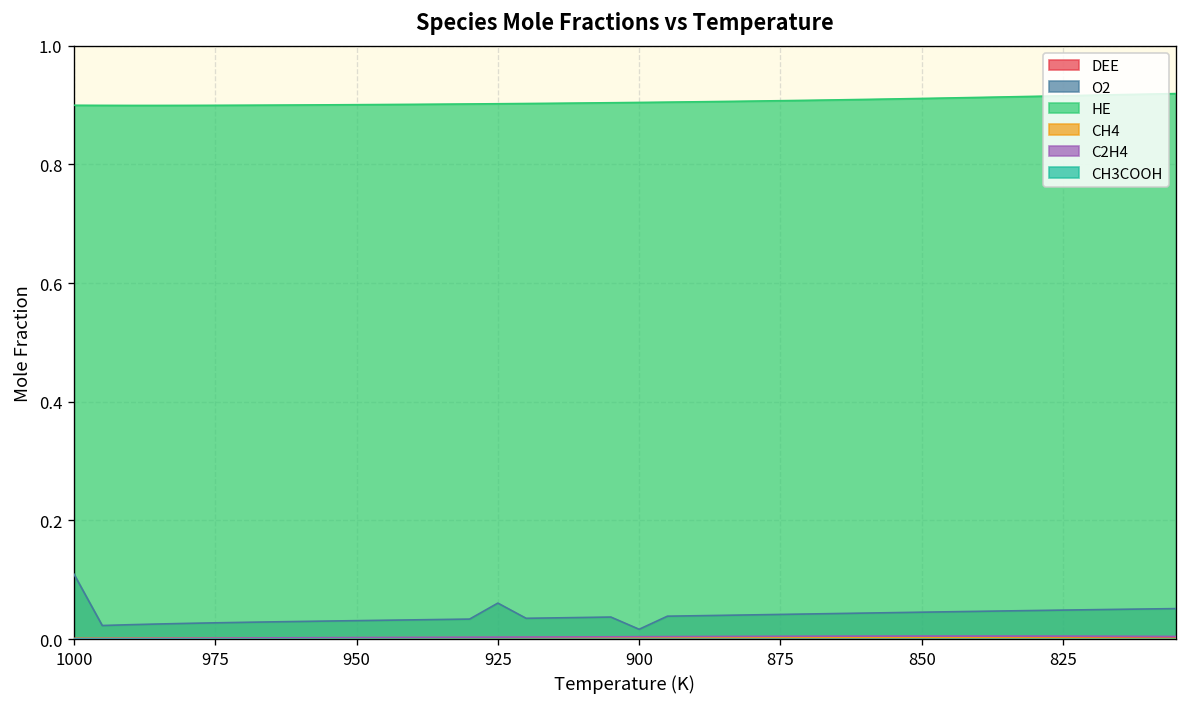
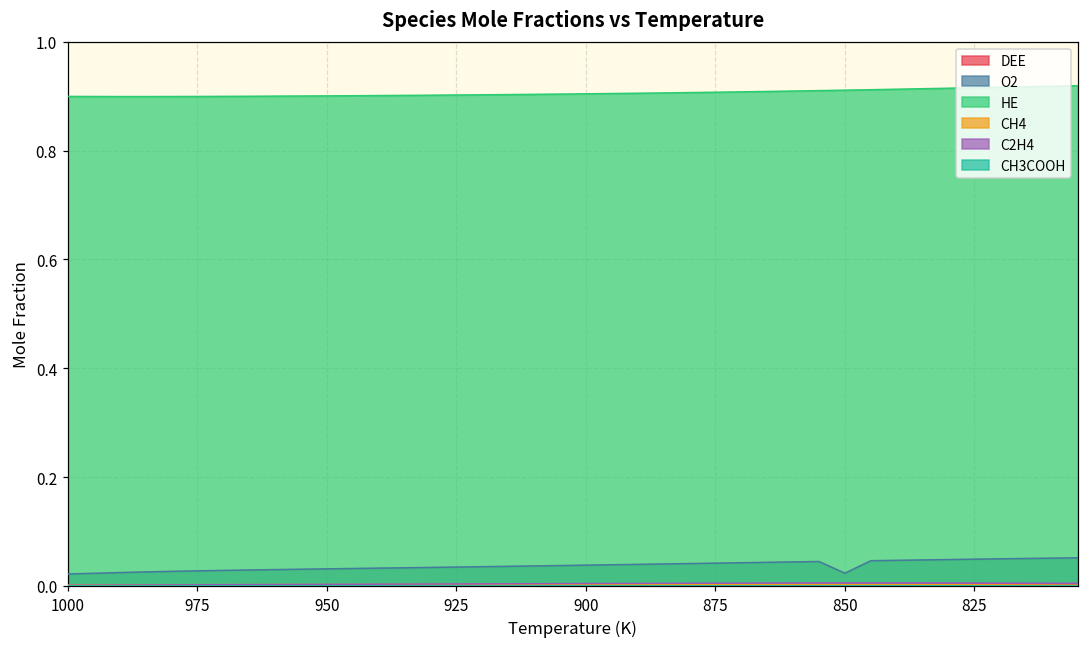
  {
    "O2": {
-     "1000": 0.11,
+     "1000": 0.02,
      "975": 0.03,
      "950": 0.03,
-     "925": 0.06,
-     "900": 0.02,
+     "925": 0.03,
+     "900": 0.04,
      "875": 0.04,
-     "850": 0.05,
+     "850": 0.02,
      "825": 0.05
    }
  }
